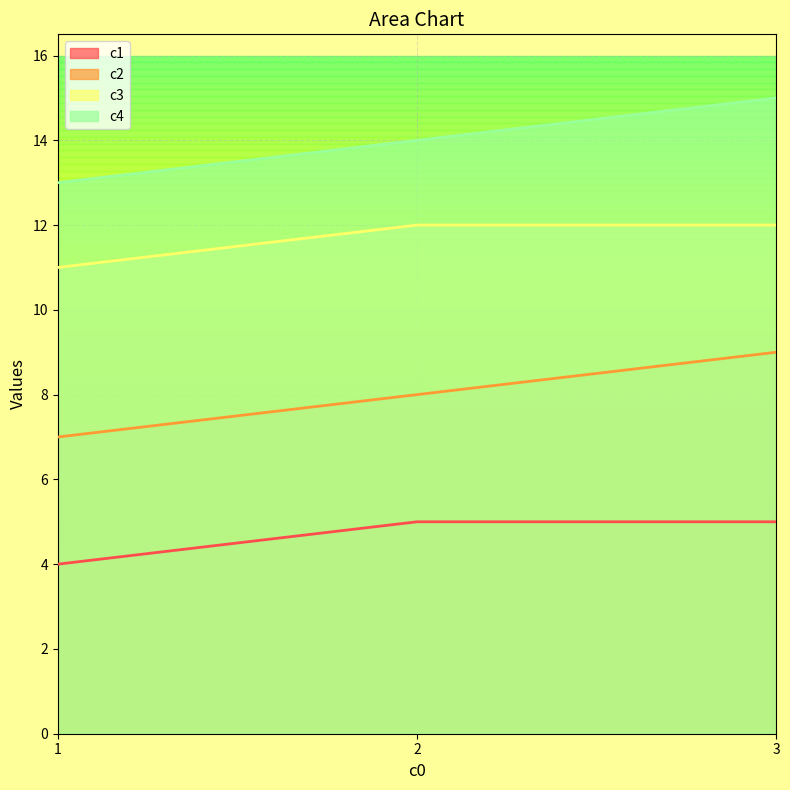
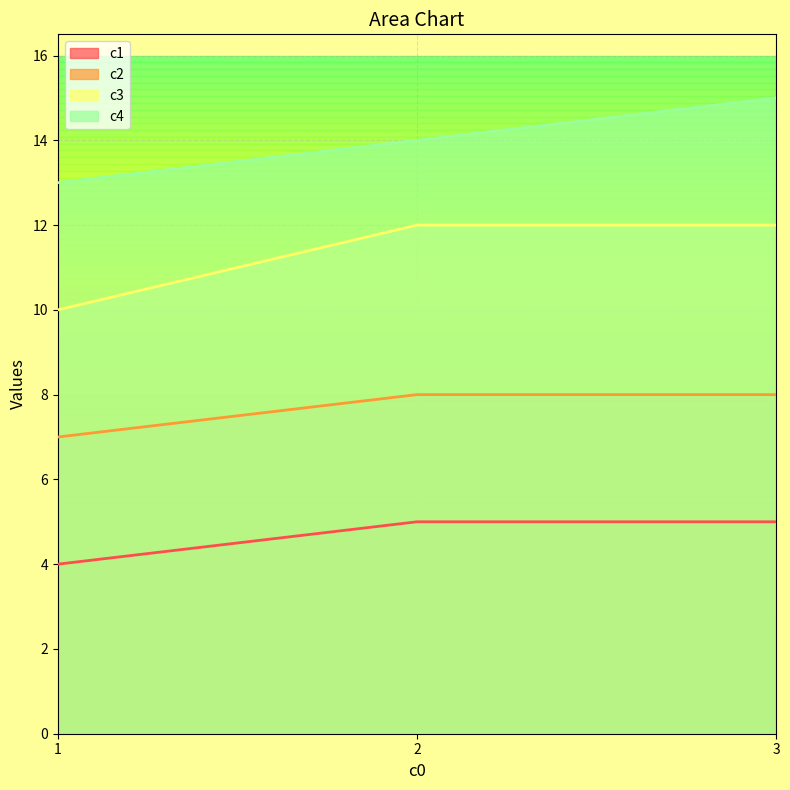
  {
    "c1": {
      "1": 4,
      "2": 5,
      "3": 5
    },
    "c2": {
      "1": 7,
      "2": 8,
-     "3": 9
+     "3": 8
    },
    "c3": {
-     "1": 11,
+     "1": 10,
      "2": 12,
      "3": 12
    },
    "c4": {
      "1": 13,
      "2": 14,
      "3": 15
    }
  }
